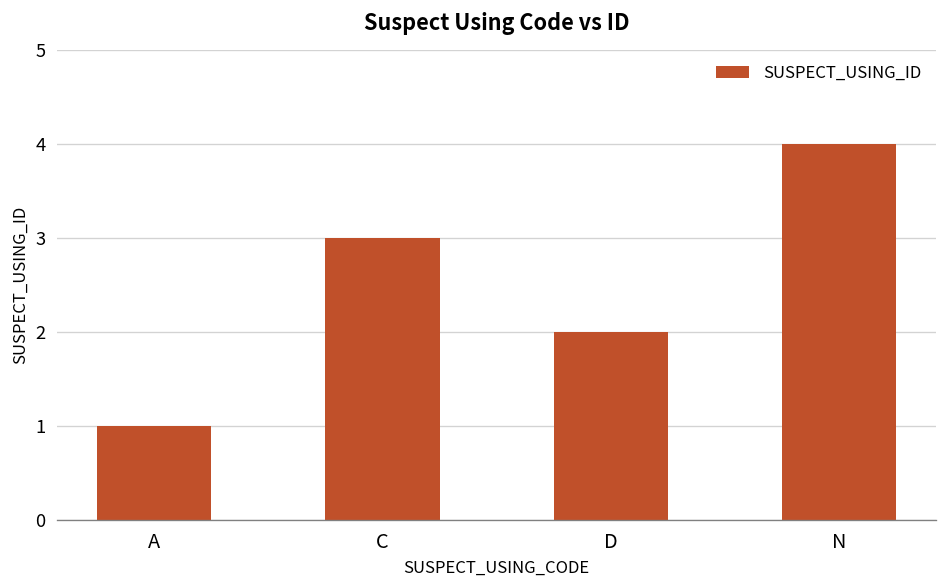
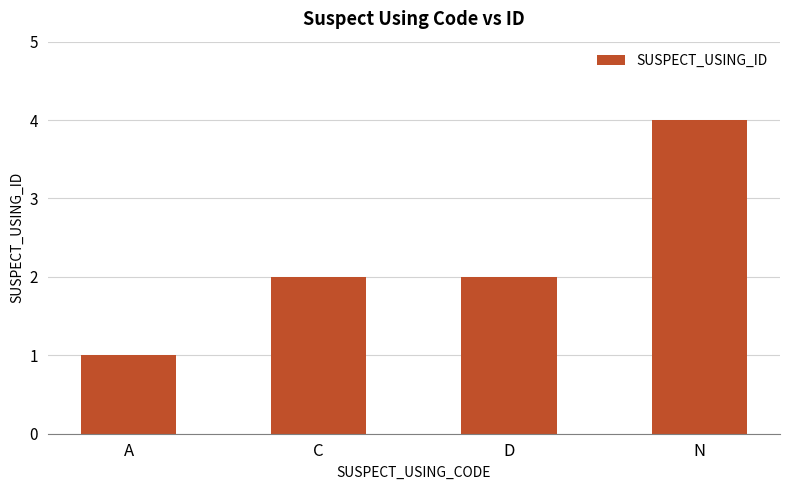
  {
    "A": 1,
-   "C": 3,
+   "C": 2,
    "D": 2,
    "N": 4
  }
